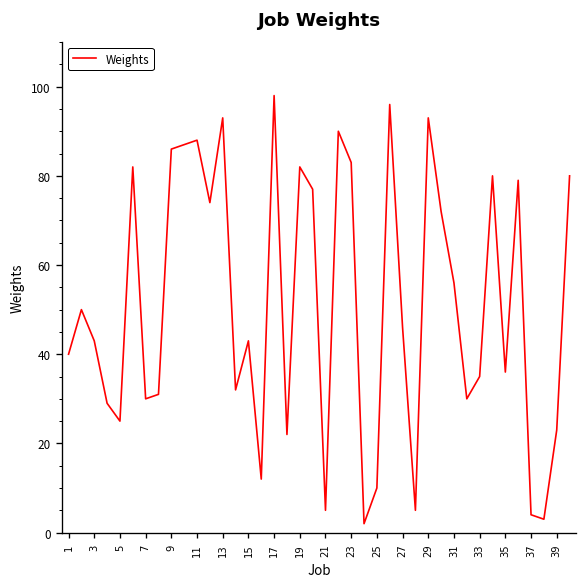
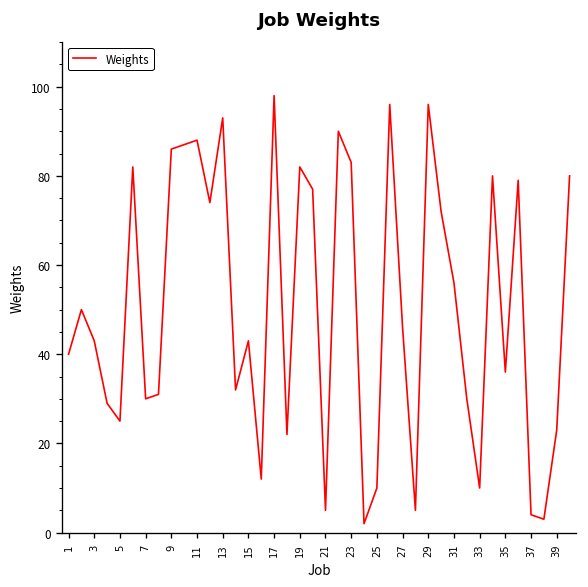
  {
    "1": 40,
    "3": 43,
    "5": 25,
    "7": 30,
    "9": 86,
    "11": 88,
    "13": 93,
    "15": 43,
    "17": 98,
    "19": 82,
    "21": 5,
    "23": 83,
    "25": 10,
    "27": 46,
-   "29": 93,
+   "29": 96,
    "31": 56,
-   "33": 35,
+   "33": 10,
    "35": 36,
    "37": 4,
    "39": 23
  }
